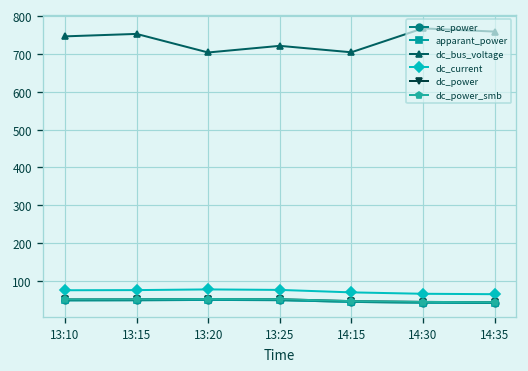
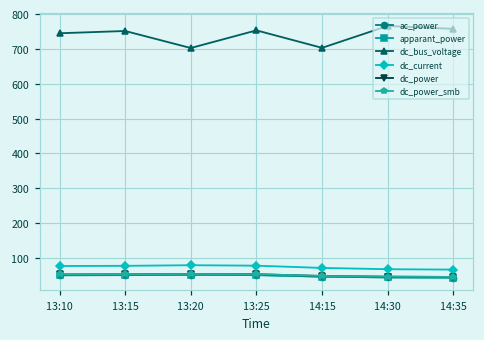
  {
    "dc_bus_voltage": {
      "13:10": 750,
      "13:15": 750,
      "13:20": 700,
-     "13:25": 720,
+     "13:25": 750,
      "14:15": 700
    }
  }
